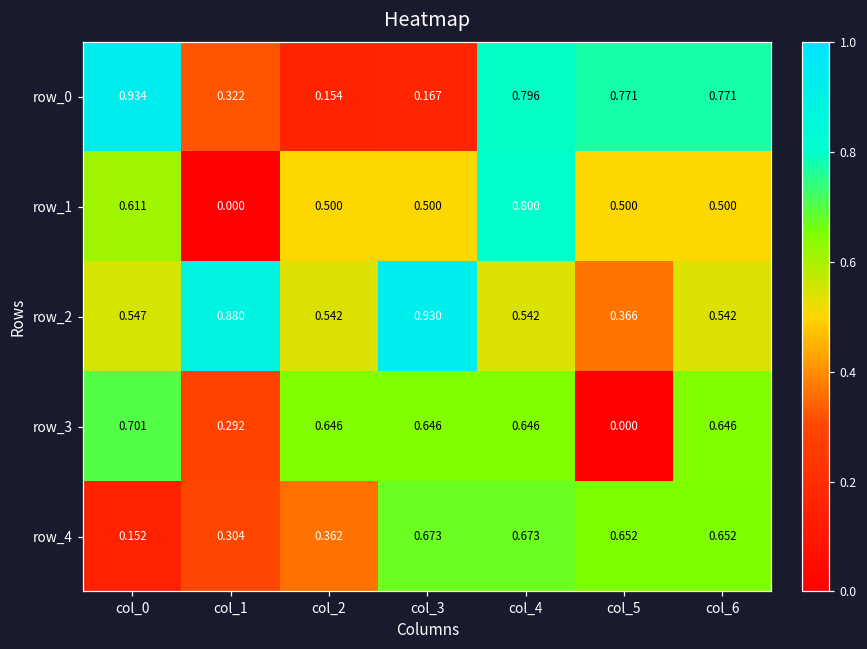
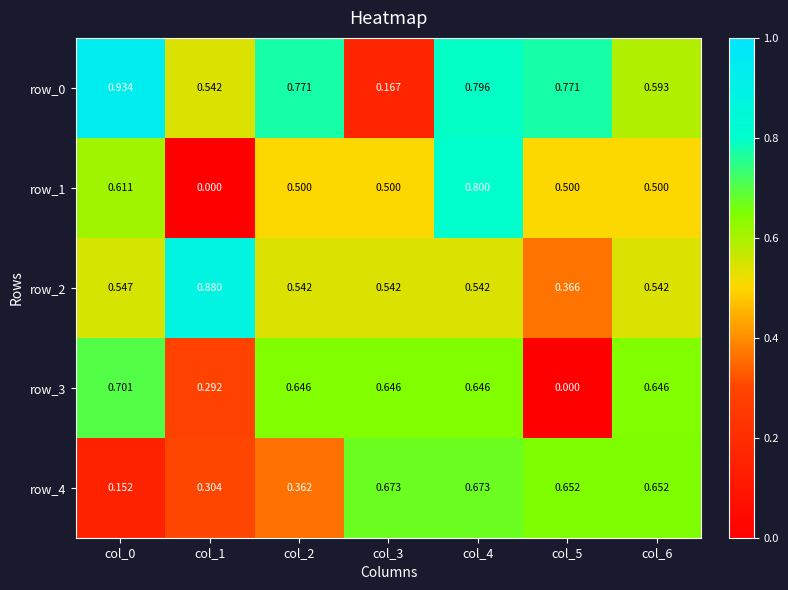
  {
    "row_0": {
      "col_0": 0.934,
-     "col_1": 0.322,
-     "col_2": 0.154,
+     "col_1": 0.542,
+     "col_2": 0.771,
      "col_3": 0.167,
      "col_4": 0.796,
      "col_5": 0.771,
-     "col_6": 0.771
+     "col_6": 0.593
    },
    "row_1": {
      "col_0": 0.611,
      "col_1": 0.000,
      "col_2": 0.500,
      "col_3": 0.500,
      "col_4": 0.800,
      "col_5": 0.500,
      "col_6": 0.500
    },
    "row_2": {
      "col_0": 0.547,
      "col_1": 0.880,
      "col_2": 0.542,
-     "col_3": 0.930,
+     "col_3": 0.542,
      "col_4": 0.542,
      "col_5": 0.366,
      "col_6": 0.542
    },
    "row_3": {
      "col_0": 0.701,
      "col_1": 0.292,
      "col_2": 0.646,
      "col_3": 0.646,
      "col_4": 0.646,
      "col_5": 0.000,
      "col_6": 0.646
    },
    "row_4": {
      "col_0": 0.152,
      "col_1": 0.304,
      "col_2": 0.362,
      "col_3": 0.673,
      "col_4": 0.673,
      "col_5": 0.652,
      "col_6": 0.652
    }
  }
